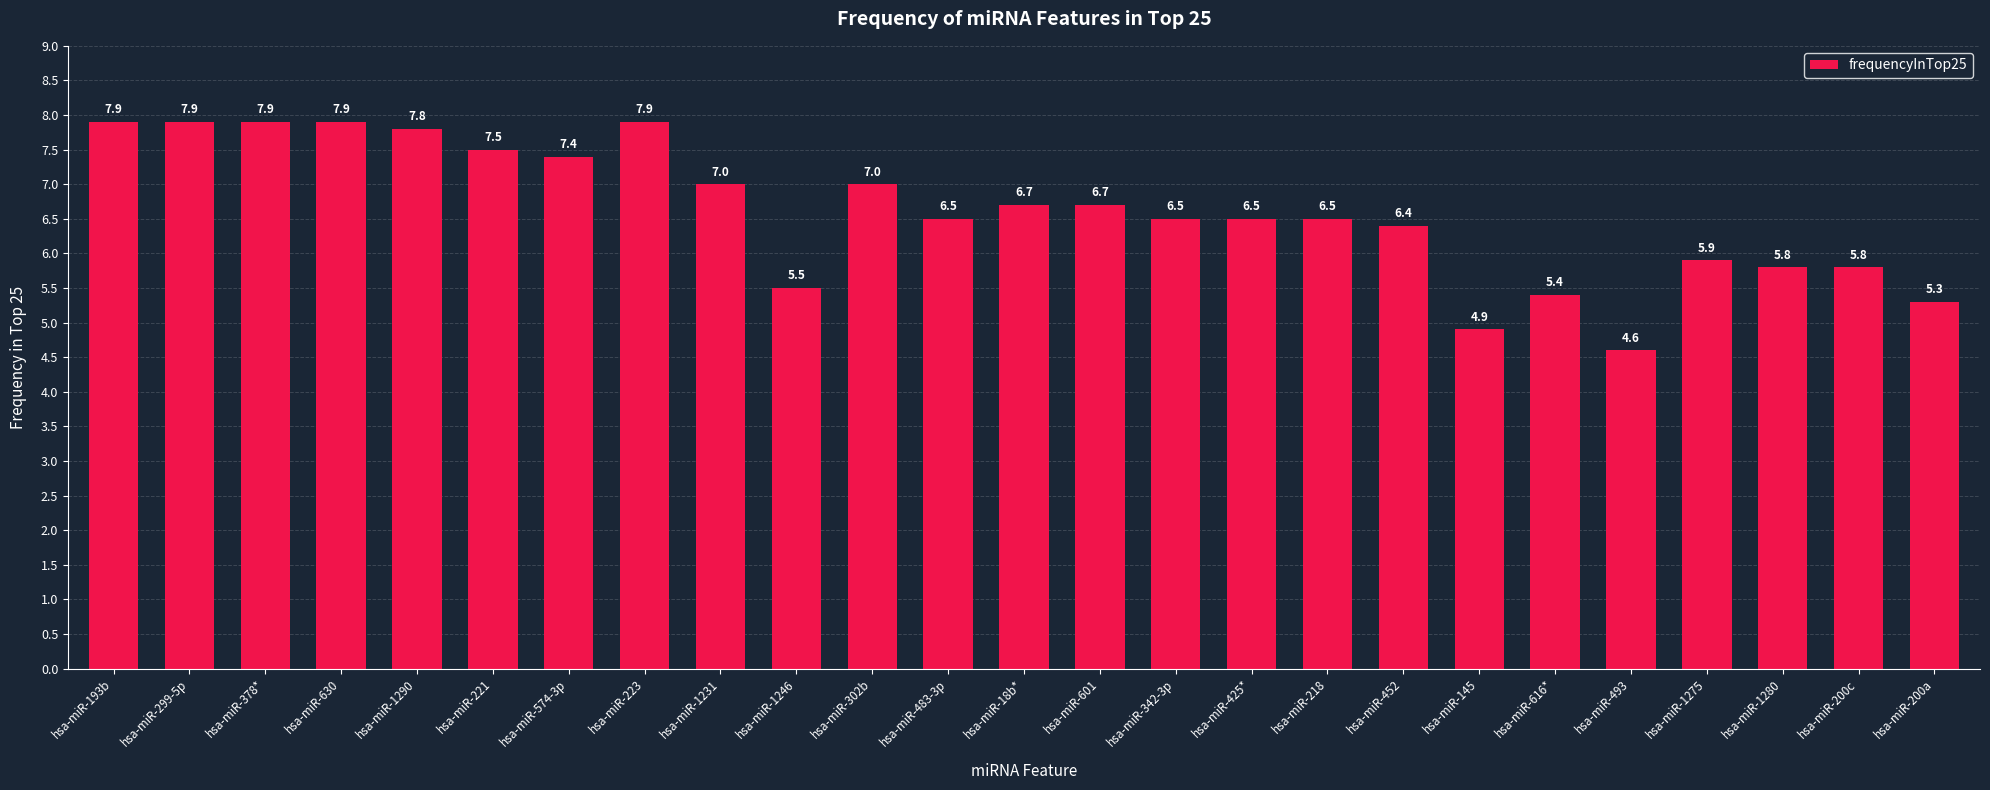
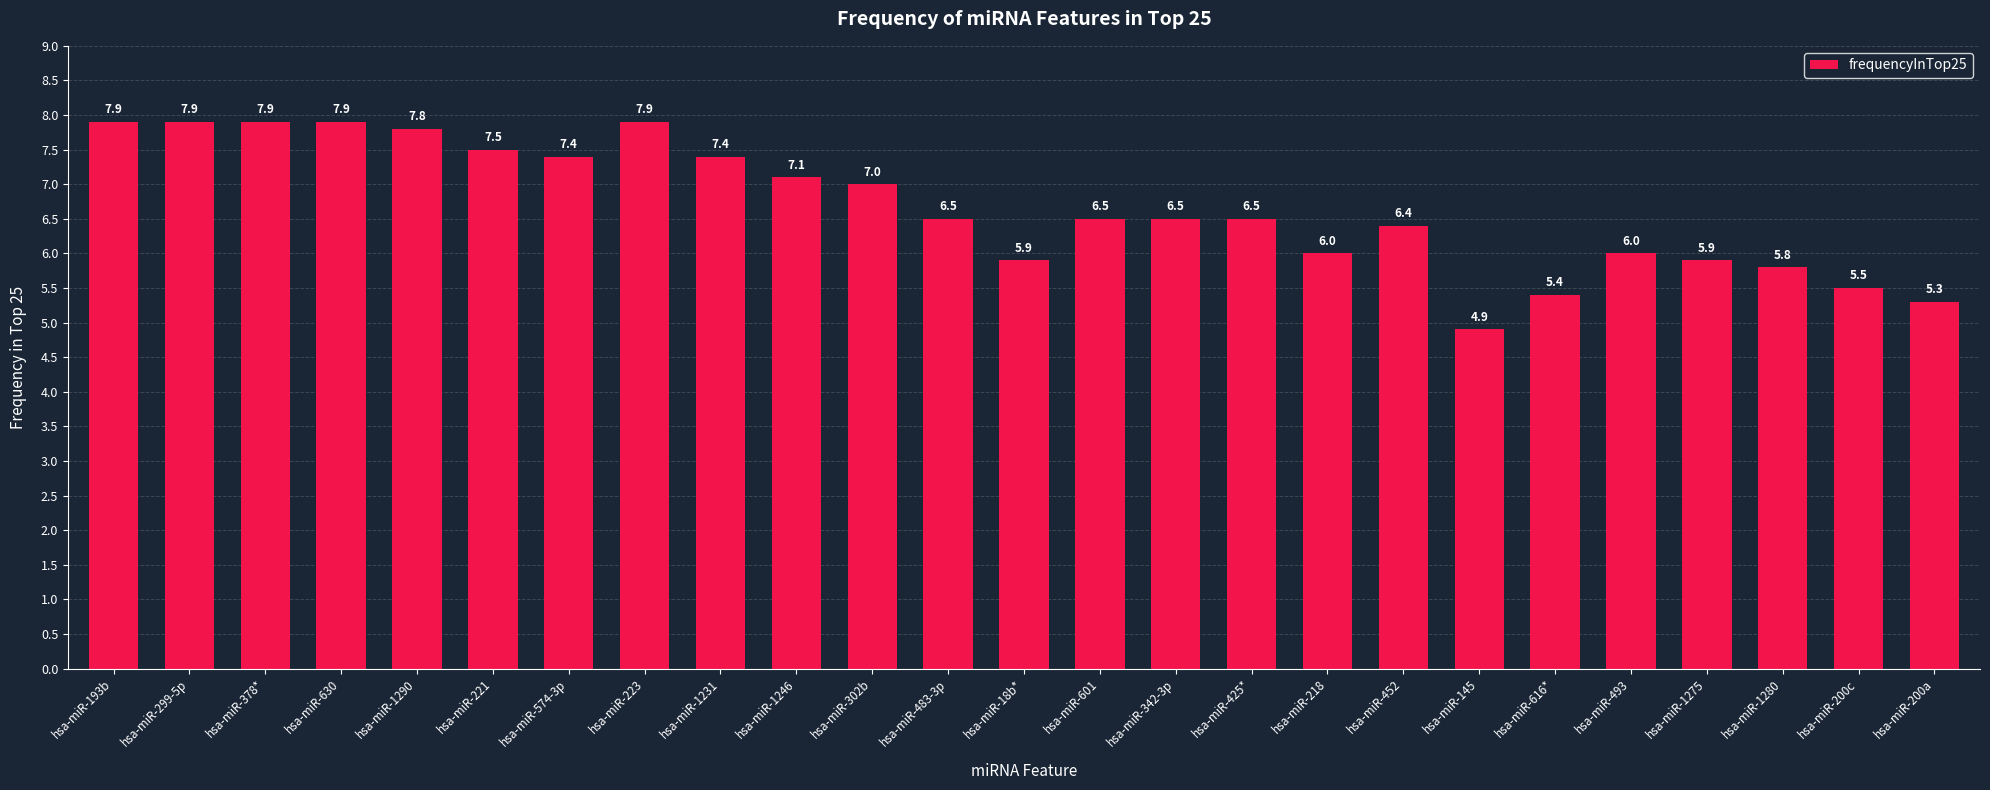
  {
    "hsa-miR-193b": 7.9,
    "hsa-miR-299-5p": 7.9,
    "hsa-miR-378*": 7.9,
    "hsa-miR-630": 7.9,
    "hsa-miR-1290": 7.8,
    "hsa-miR-221": 7.5,
    "hsa-miR-574-3p": 7.4,
    "hsa-miR-223": 7.9,
-   "hsa-miR-1231": 7.0,
-   "hsa-miR-1246": 5.5,
+   "hsa-miR-1231": 7.4,
+   "hsa-miR-1246": 7.1,
    "hsa-miR-302b": 7.0,
    "hsa-miR-483-3p": 6.5,
-   "hsa-miR-18b*": 6.7,
-   "hsa-miR-601": 6.7,
+   "hsa-miR-18b*": 5.9,
+   "hsa-miR-601": 6.5,
    "hsa-miR-342-3p": 6.5,
    "hsa-miR-425*": 6.5,
-   "hsa-miR-218": 6.5,
+   "hsa-miR-218": 6.0,
    "hsa-miR-452": 6.4,
    "hsa-miR-145": 4.9,
    "hsa-miR-616*": 5.4,
-   "hsa-miR-493": 4.6,
+   "hsa-miR-493": 6.0,
    "hsa-miR-1275": 5.9,
    "hsa-miR-1280": 5.8,
-   "hsa-miR-200c": 5.8,
+   "hsa-miR-200c": 5.5,
    "hsa-miR-200a": 5.3
  }
